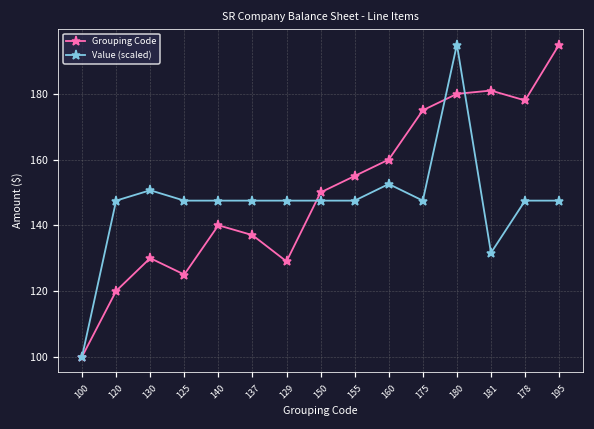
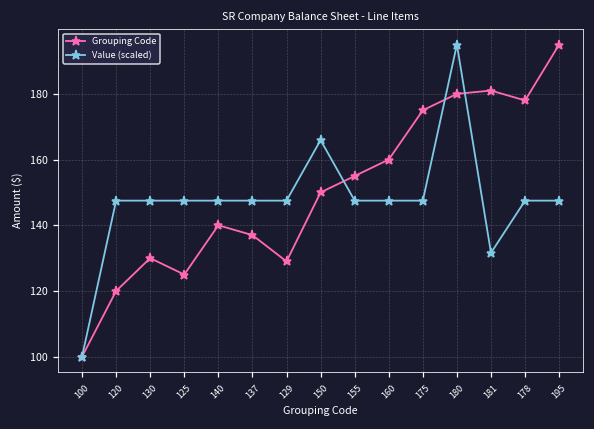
  {
    "Grouping Code": {
      "120": 120,
      "130": 130,
      "125": 125,
      "140": 140,
      "137": 137,
      "129": 129,
      "150": 150,
      "155": 155,
      "160": 160,
      "175": 175,
      "180": 180,
      "181": 181,
      "178": 178,
      "195": 195
    },
    "Value (scaled)": {
      "120": 148,
-     "130": 151,
+     "130": 148,
      "125": 148,
      "140": 148,
      "137": 148,
      "129": 148,
-     "150": 148,
+     "150": 166,
      "155": 148,
-     "160": 153,
+     "160": 148,
      "175": 148,
      "180": 195,
      "181": 132,
      "178": 148,
      "195": 148
    }
  }
